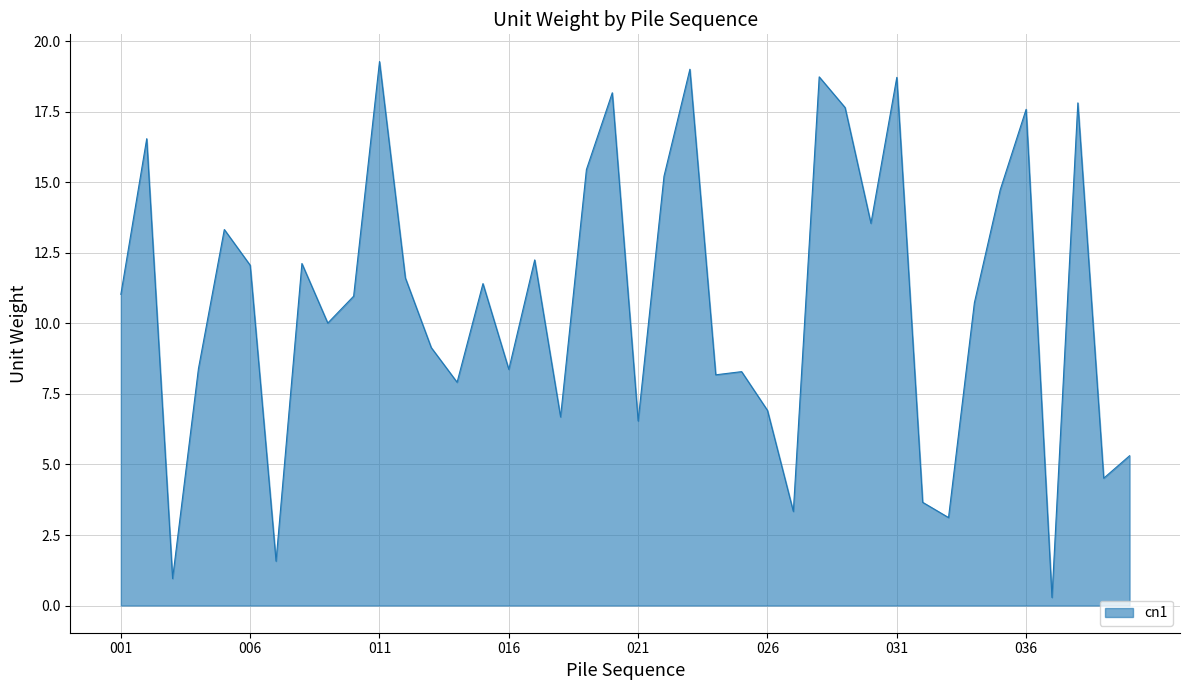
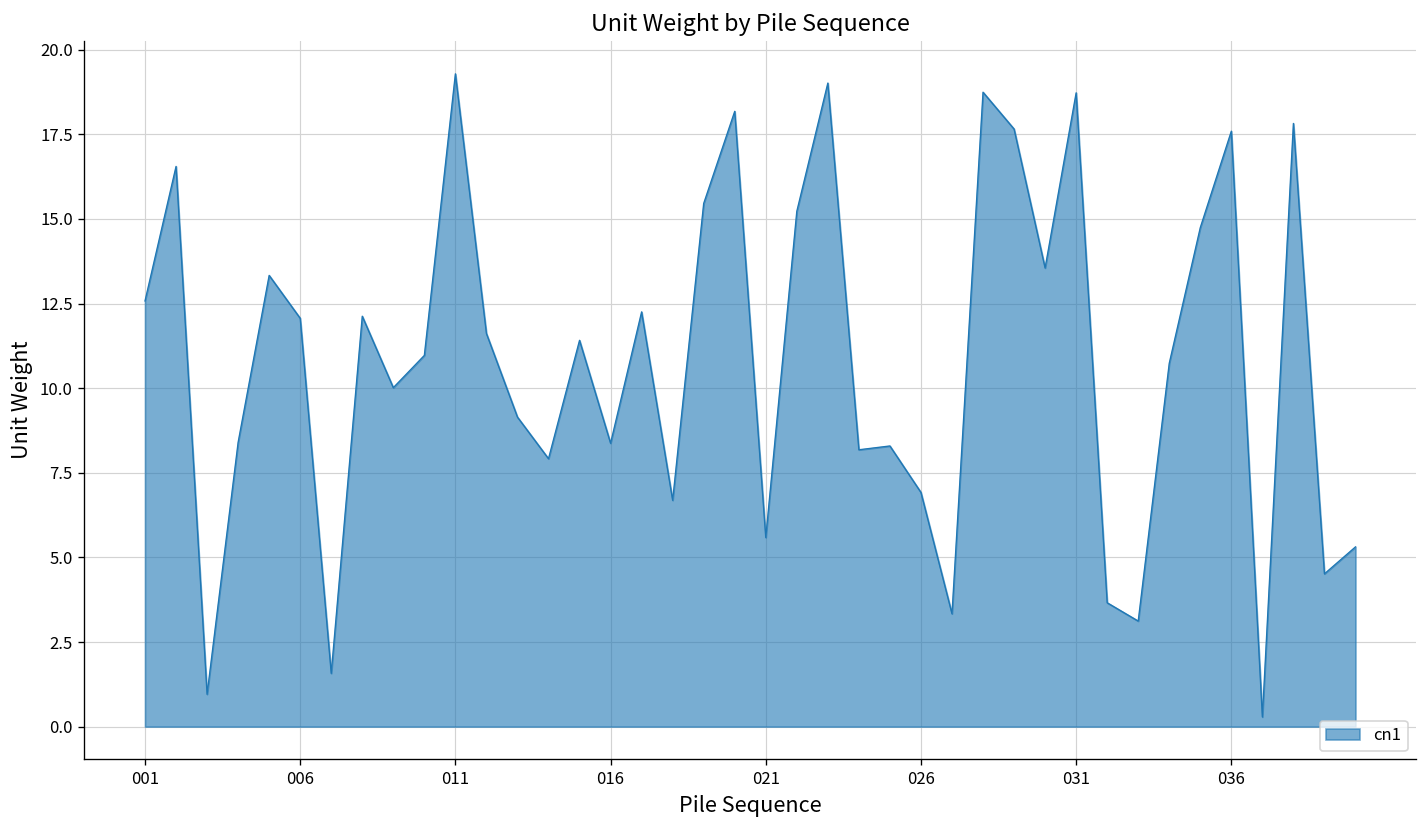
  {
-   "001": 11.0,
+   "001": 12.6,
    "006": 12.1,
    "011": 19.3,
    "016": 8.4,
-   "021": 6.5,
+   "021": 5.6,
    "026": 6.9,
    "031": 18.7,
    "036": 17.6
  }
